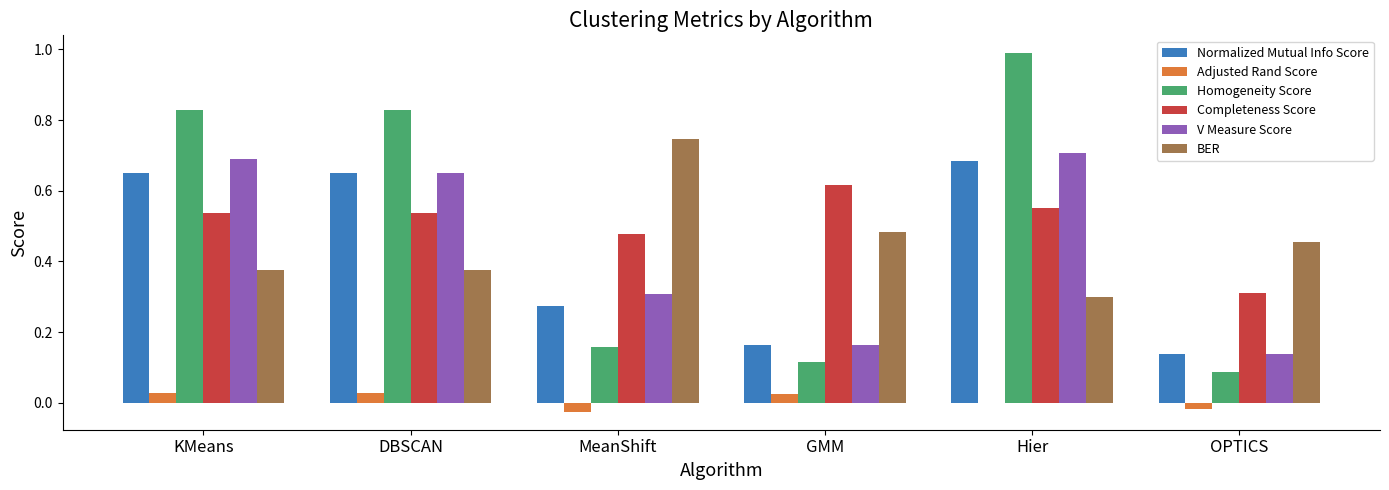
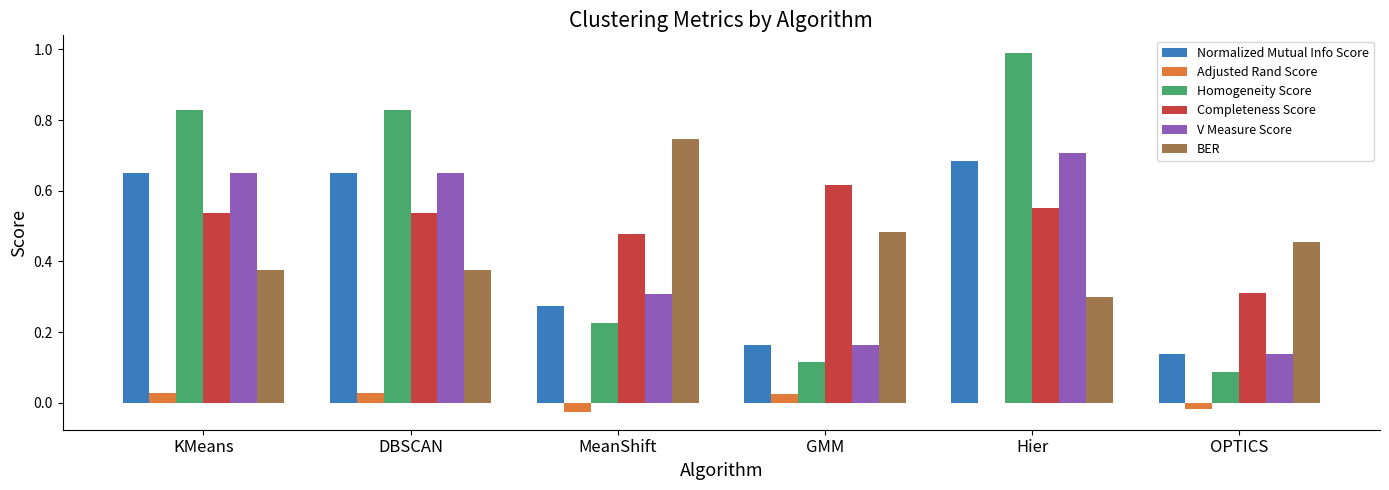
  {
    "Normalized Mutual Info Score": {
      "KMeans": 0.65,
      "DBSCAN": 0.65,
      "MeanShift": 0.28,
      "GMM": 0.16,
      "Hier": 0.68,
      "OPTICS": 0.14
    },
    "Adjusted Rand Score": {
      "KMeans": 0.03,
      "DBSCAN": 0.03,
      "MeanShift": -0.03,
      "GMM": 0.02,
      "OPTICS": -0.02
    },
    "Homogeneity Score": {
      "KMeans": 0.83,
      "DBSCAN": 0.83,
-     "MeanShift": 0.16,
+     "MeanShift": 0.23,
      "GMM": 0.12,
      "Hier": 0.99,
      "OPTICS": 0.09
    },
    "Completeness Score": {
      "KMeans": 0.54,
      "DBSCAN": 0.54,
      "MeanShift": 0.48,
      "GMM": 0.62,
      "Hier": 0.55,
      "OPTICS": 0.31
    },
    "V Measure Score": {
-     "KMeans": 0.69,
+     "KMeans": 0.65,
      "DBSCAN": 0.65,
      "MeanShift": 0.31,
      "GMM": 0.16,
      "Hier": 0.71,
      "OPTICS": 0.14
    },
    "BER": {
      "KMeans": 0.37,
      "DBSCAN": 0.37,
      "MeanShift": 0.75,
      "GMM": 0.48,
      "Hier": 0.30,
      "OPTICS": 0.45
    }
  }
